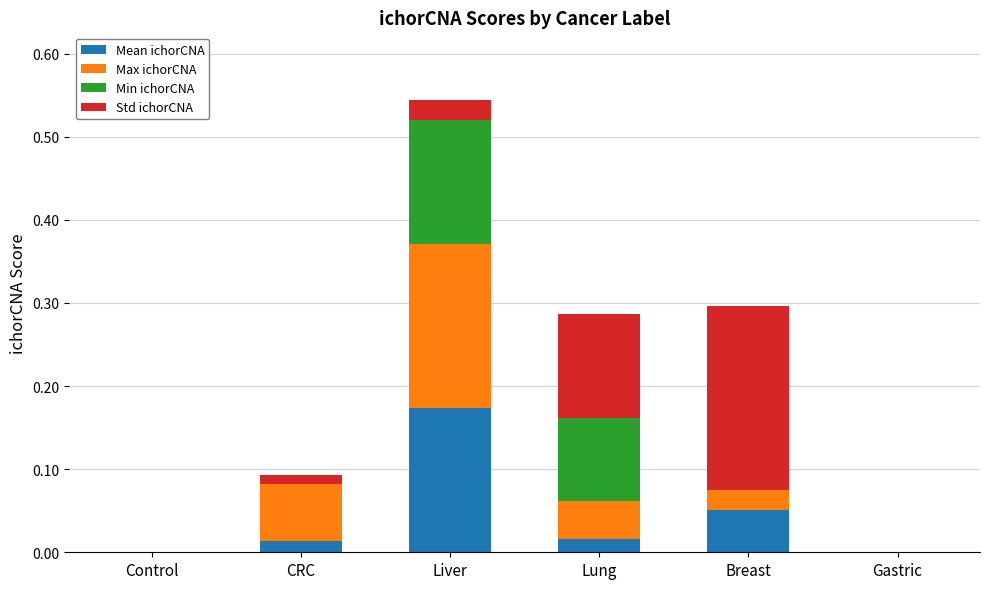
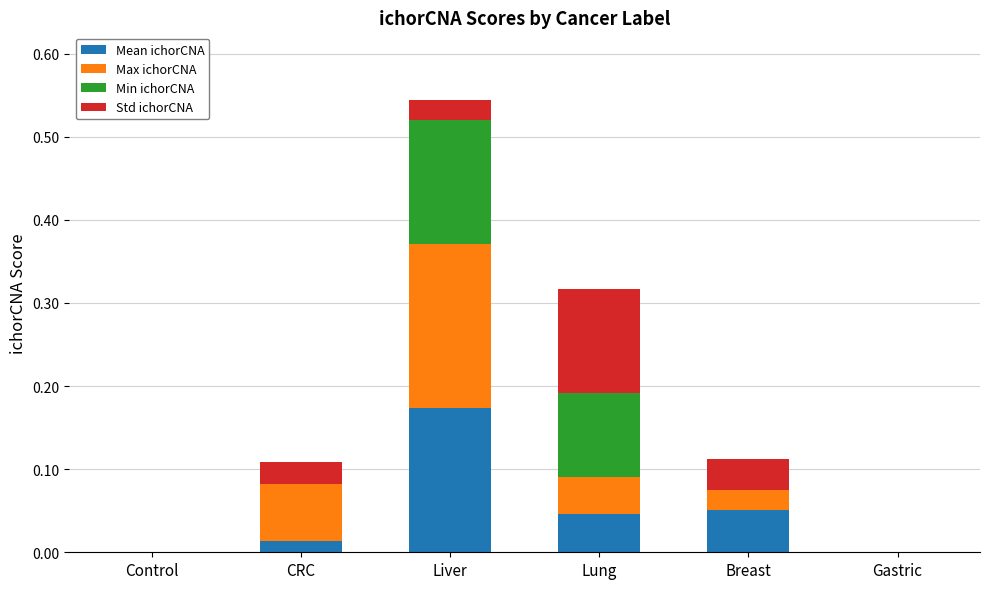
  {
    "Mean ichorCNA": {
      "Control": 0.00,
      "CRC": 0.01,
      "Liver": 0.17,
-     "Lung": 0.02,
+     "Lung": 0.05,
      "Breast": 0.05,
      "Gastric": 0.00
    },
    "Max ichorCNA": {
      "Control": 0.00,
      "CRC": 0.07,
      "Liver": 0.20,
      "Lung": 0.05,
      "Breast": 0.02,
      "Gastric": 0.00
    },
    "Min ichorCNA": {
      "Control": 0.00,
      "CRC": 0.00,
      "Liver": 0.15,
      "Lung": 0.10,
      "Breast": 0.00,
      "Gastric": 0.00
    },
    "Std ichorCNA": {
      "Control": 0.00,
-     "CRC": 0.01,
+     "CRC": 0.03,
      "Liver": 0.02,
      "Lung": 0.13,
-     "Breast": 0.22,
+     "Breast": 0.04,
      "Gastric": 0.00
    }
  }
